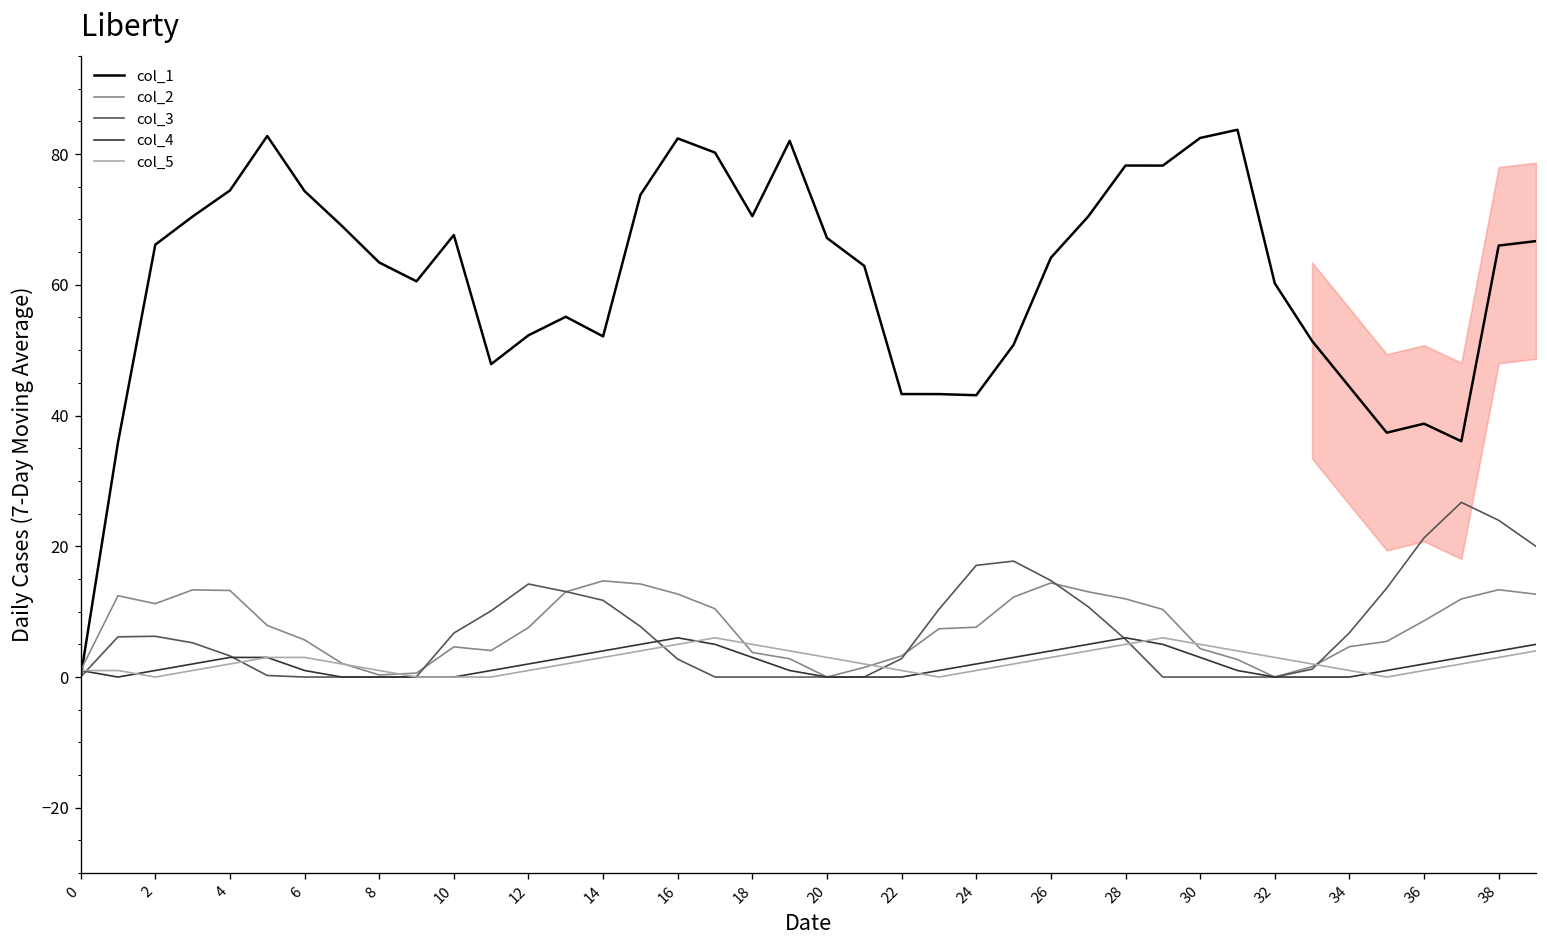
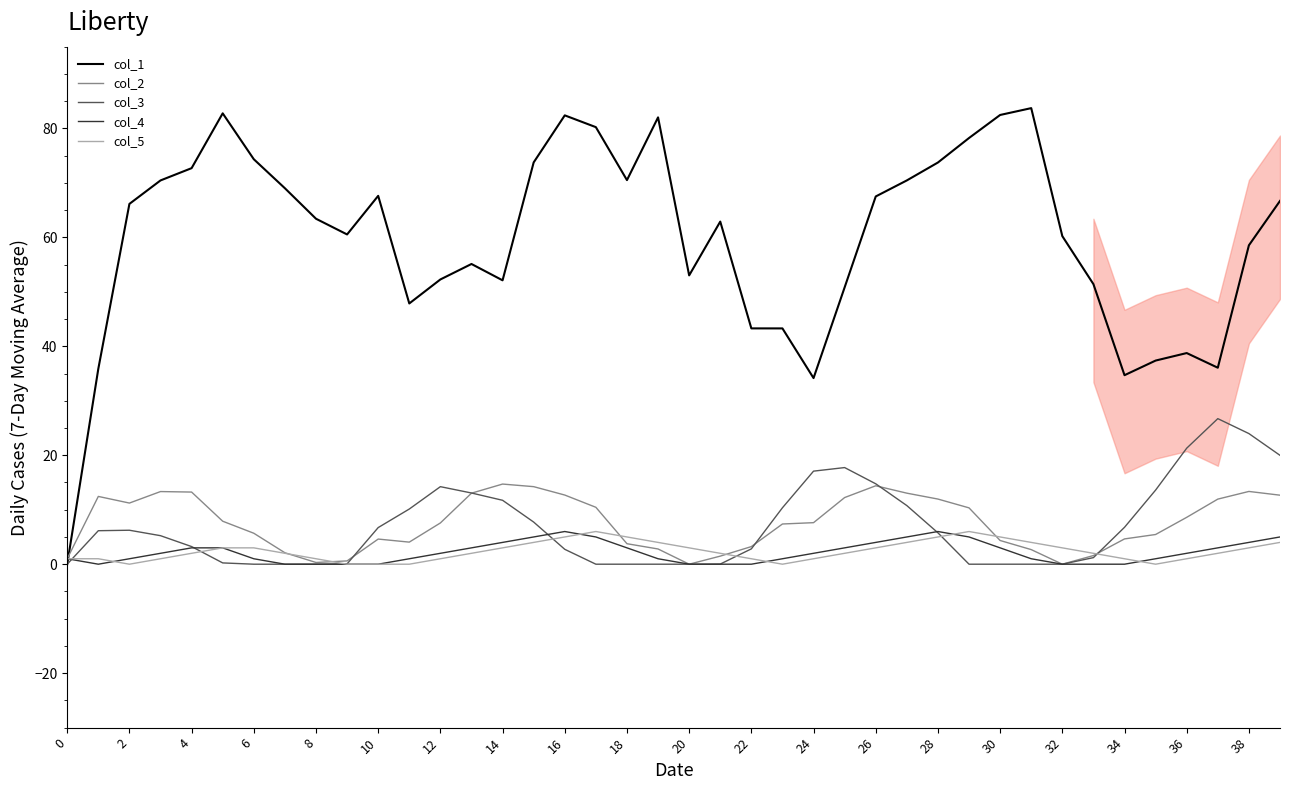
  {
    "col_1": {
      "2": 66,
-     "4": 74,
+     "4": 73,
      "6": 74,
      "8": 63,
      "10": 68,
      "12": 52,
      "14": 52,
      "16": 82,
      "18": 71,
-     "20": 67,
+     "20": 53,
      "22": 43,
-     "24": 43,
-     "26": 64,
-     "28": 78,
+     "24": 34,
+     "26": 68,
+     "28": 74,
      "30": 82,
      "32": 60,
-     "34": 44,
+     "34": 35,
      "36": 39,
-     "38": 66
+     "38": 59
    }
  }
